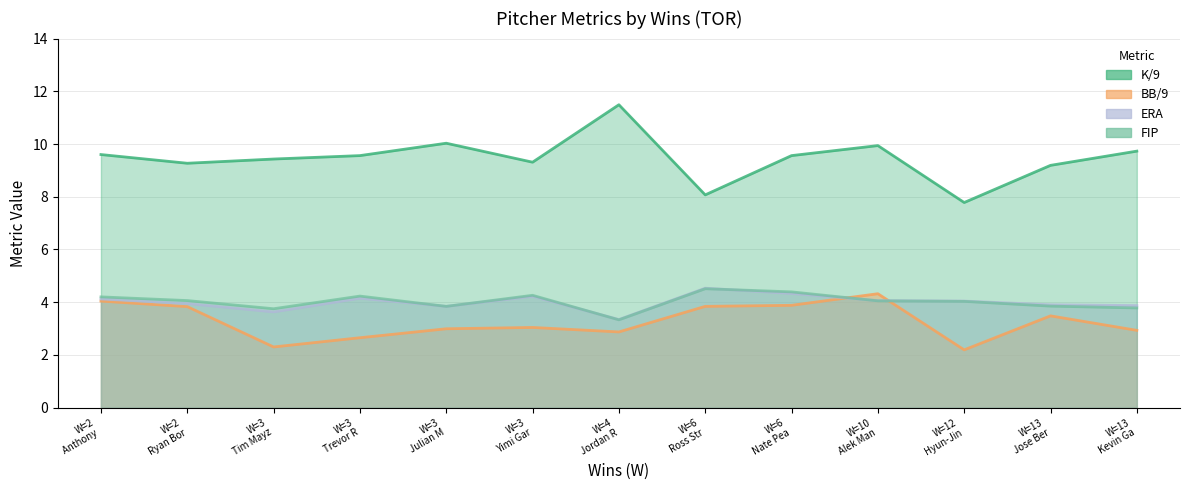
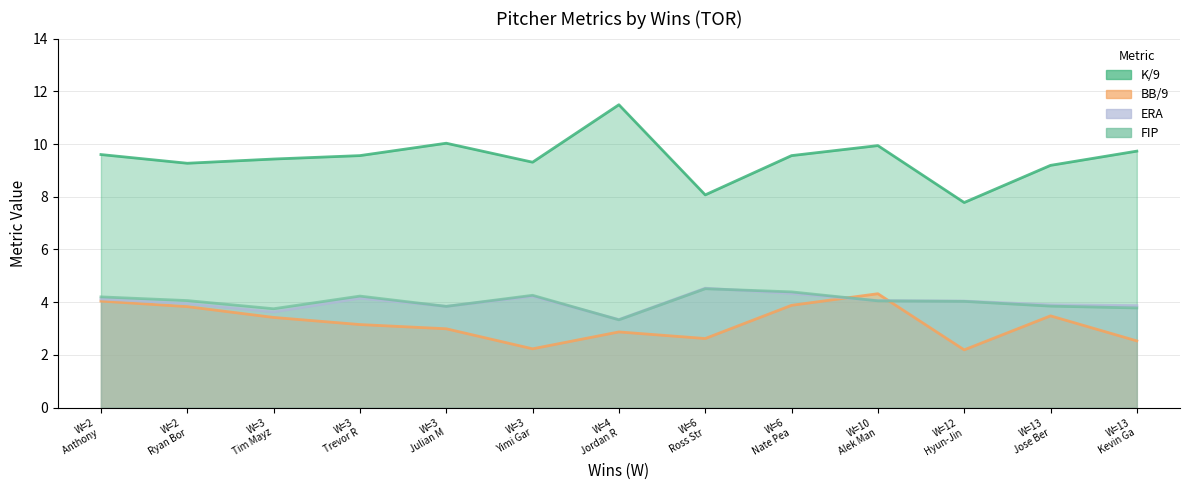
  {
    "BB/9": {
      "W=2 Ryan Bor": 3.8,
-     "W=3 Tim Mayz": 2.3,
-     "W=3 Trevor R": 2.7,
+     "W=3 Tim Mayz": 3.4,
+     "W=3 Trevor R": 3.2,
      "W=3 Julian M": 3.0,
-     "W=3 Yimi Gar": 3.0,
+     "W=3 Yimi Gar": 2.2,
      "W=4 Jordan R": 2.9,
-     "W=6 Ross Str": 3.8,
+     "W=6 Ross Str": 2.6,
      "W=6 Nate Pea": 3.9,
      "W=10 Alek Man": 4.3,
      "W=12 Hyun-Jin": 2.2,
      "W=13 Jose Ber": 3.5,
-     "W=13 Kevin Ga": 2.9
+     "W=13 Kevin Ga": 2.5
    }
  }
